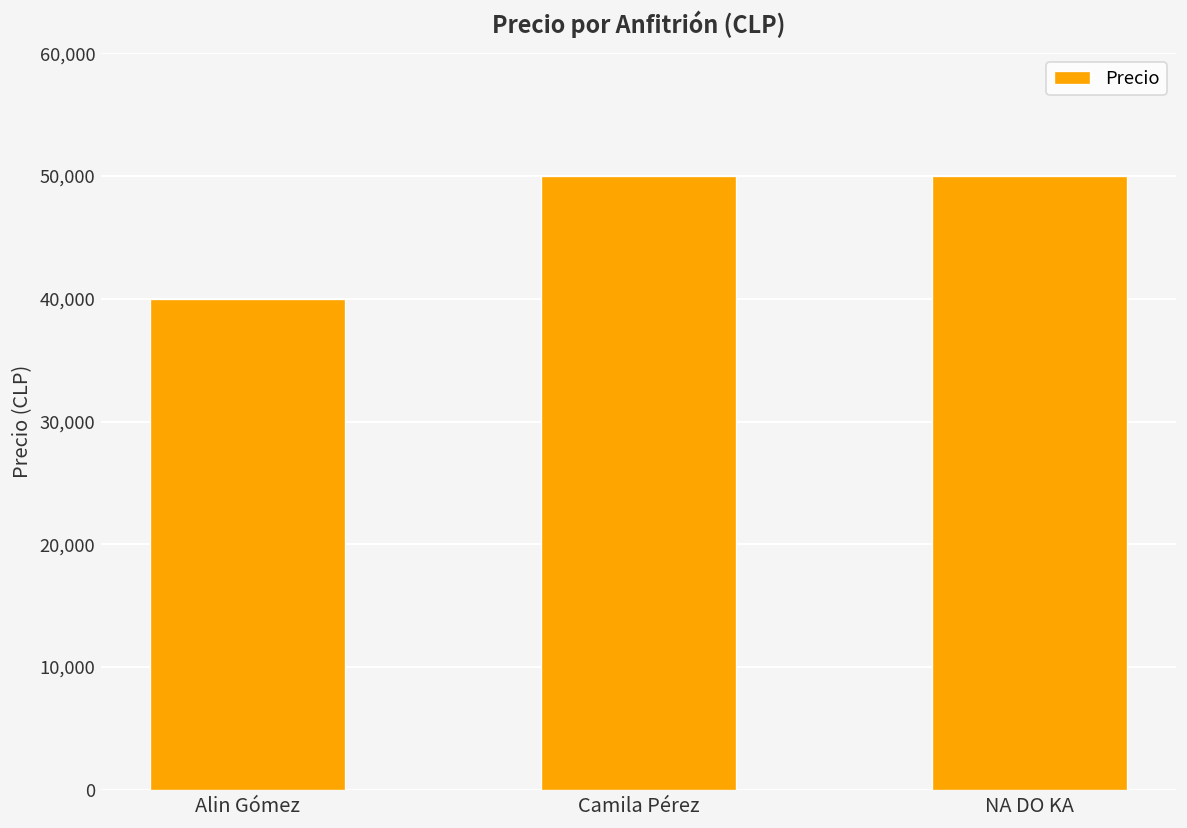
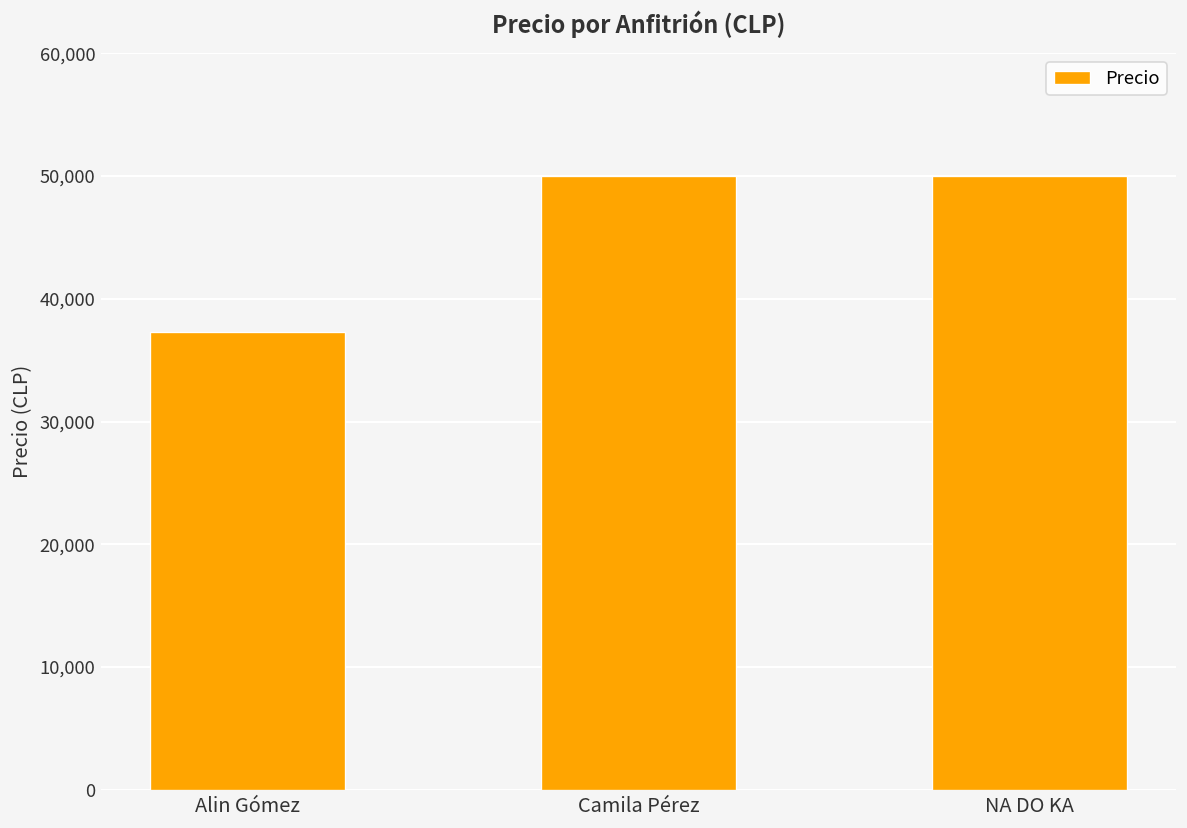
  {
-   "Alin Gómez": "40,000",
+   "Alin Gómez": "37,300",
    "Camila Pérez": "50,000",
    "NA DO KA": "50,000"
  }
